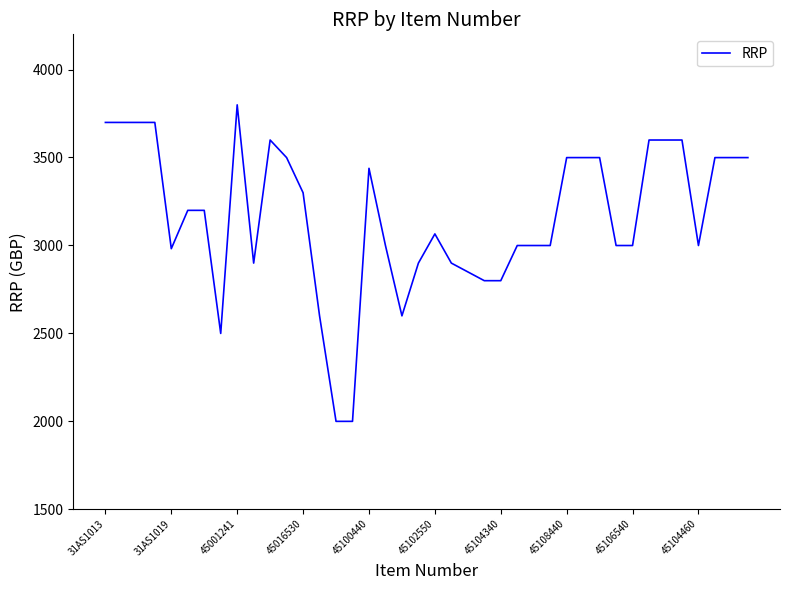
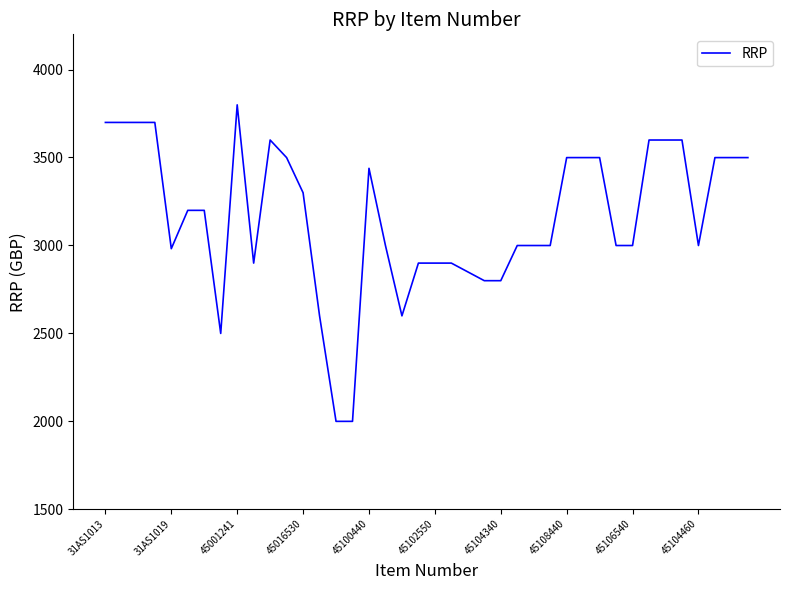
  {
    "31AS1013": 3700,
    "31AS1019": 2980,
    "45001241": 3800,
    "45016530": 3300,
    "45100440": 3440,
-   "45102550": 3070,
+   "45102550": 2900,
    "45104340": 2800,
    "45106540": 3000
  }
